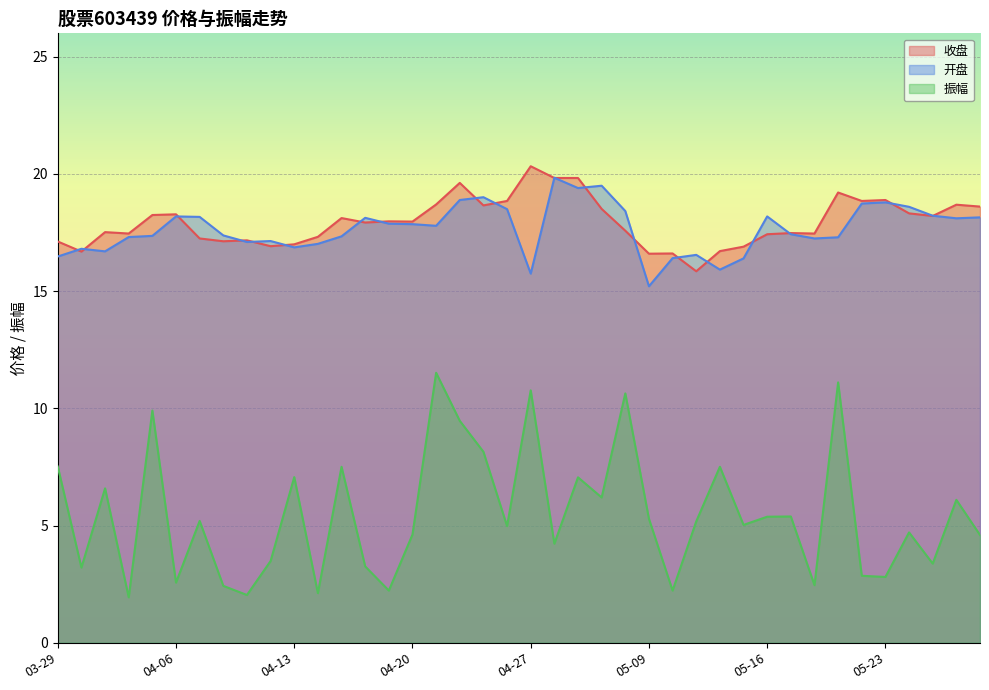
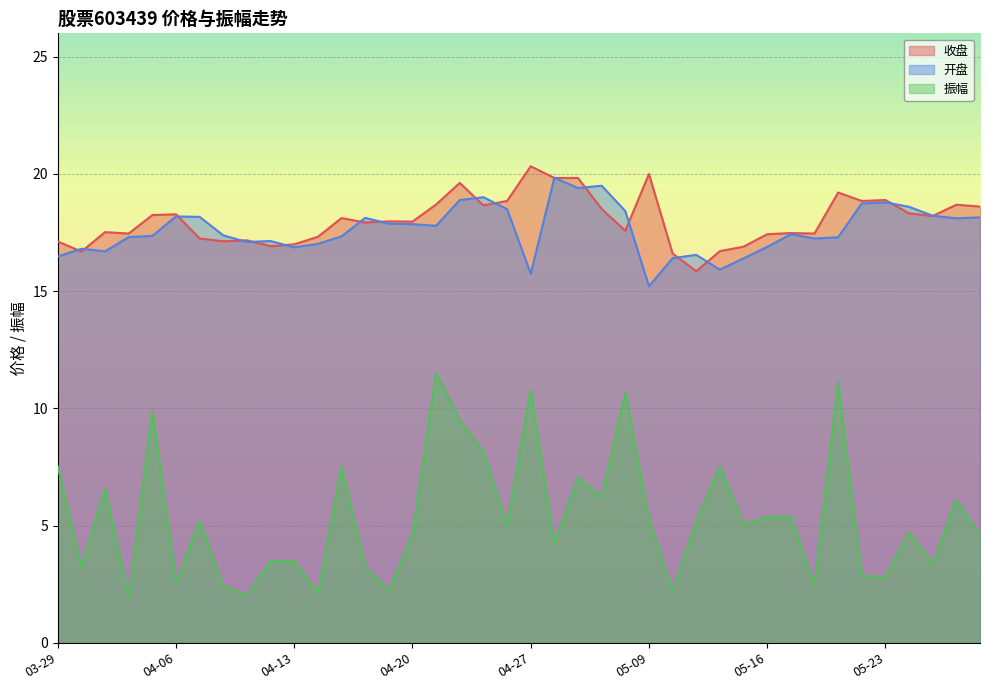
  {
    "收盘": {
      "03-29": 17.1,
      "04-13": 17.0,
      "04-20": 18.0,
      "04-27": 20.3,
-     "05-09": 16.6,
+     "05-09": 20.0,
      "05-16": 17.4
    },
    "开盘": {
      "03-29": 16.5,
      "04-13": 16.9,
      "04-20": 17.9,
      "04-27": 15.8,
      "05-09": 15.2,
-     "05-16": 18.2
+     "05-16": 16.9
    },
    "振幅": {
      "03-29": 7.5,
      "04-06": 2.6,
-     "04-13": 7.1,
+     "04-13": 3.5,
      "04-20": 4.6,
      "04-27": 10.8,
      "05-09": 5.3,
      "05-16": 5.4,
      "05-23": 2.8
    }
  }
